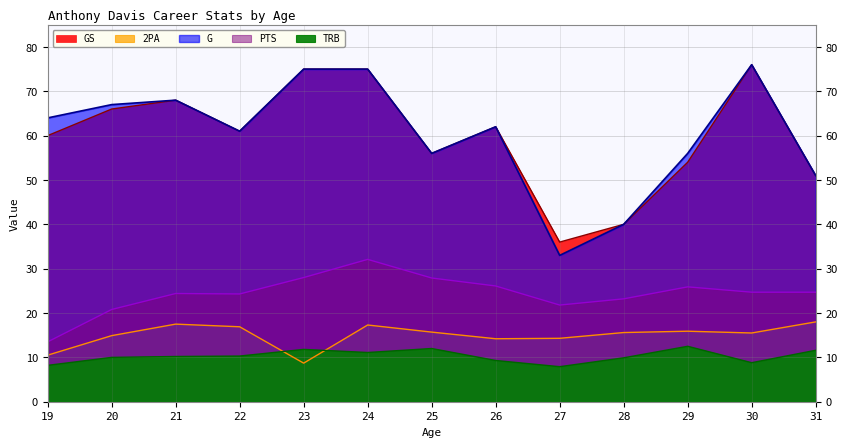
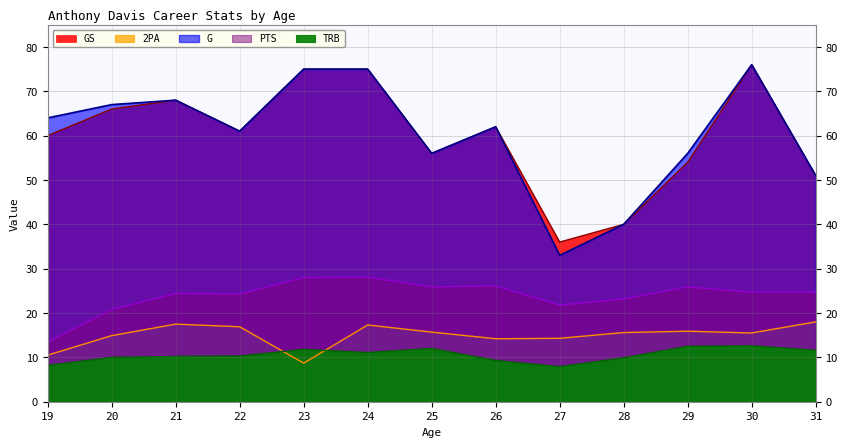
  {
    "GS": {
      "19": 60,
      "20": 66,
      "27": 36,
      "29": 54
    },
    "2PA": {
      "19": 11,
      "20": 15,
      "21": 18,
      "22": 17,
      "23": 9,
      "24": 17,
      "25": 16,
      "26": 14,
      "27": 14,
      "28": 16,
      "29": 16,
      "30": 16,
      "31": 18
    },
    "G": {
      "19": 64,
      "20": 67,
      "27": 33,
      "29": 56
    },
    "PTS": {
      "19": 14,
      "20": 21,
      "21": 24,
      "22": 24,
      "23": 28,
-     "24": 32,
-     "25": 28,
+     "24": 28,
+     "25": 26,
      "26": 26,
      "27": 22,
      "28": 23,
      "29": 26,
      "30": 25,
      "31": 25
    },
    "TRB": {
      "19": 8,
      "20": 10,
      "21": 10,
      "22": 10,
      "23": 12,
      "24": 11,
      "25": 12,
      "26": 9,
      "27": 8,
      "28": 10,
      "29": 13,
-     "30": 9,
+     "30": 13,
      "31": 12
    }
  }
